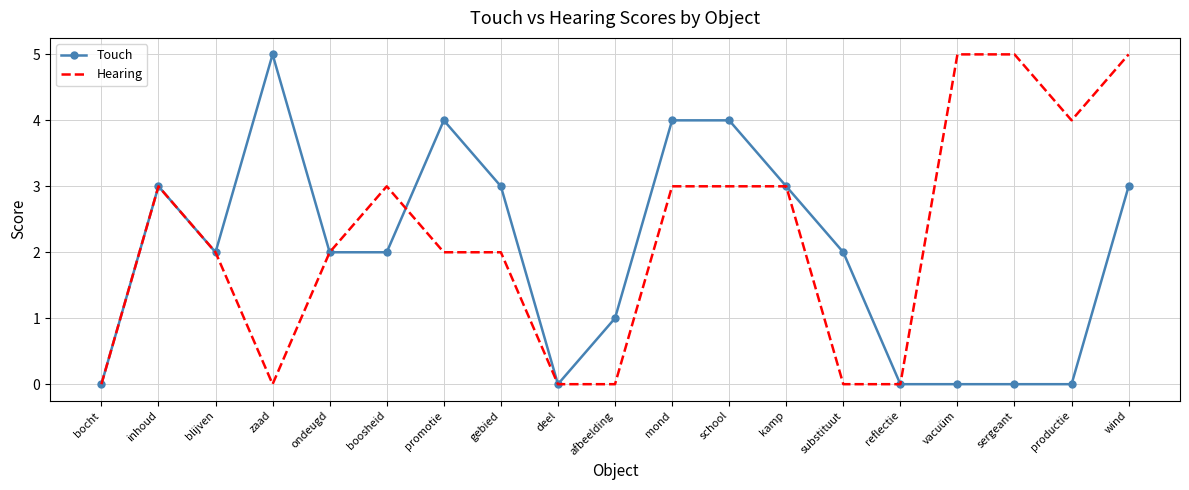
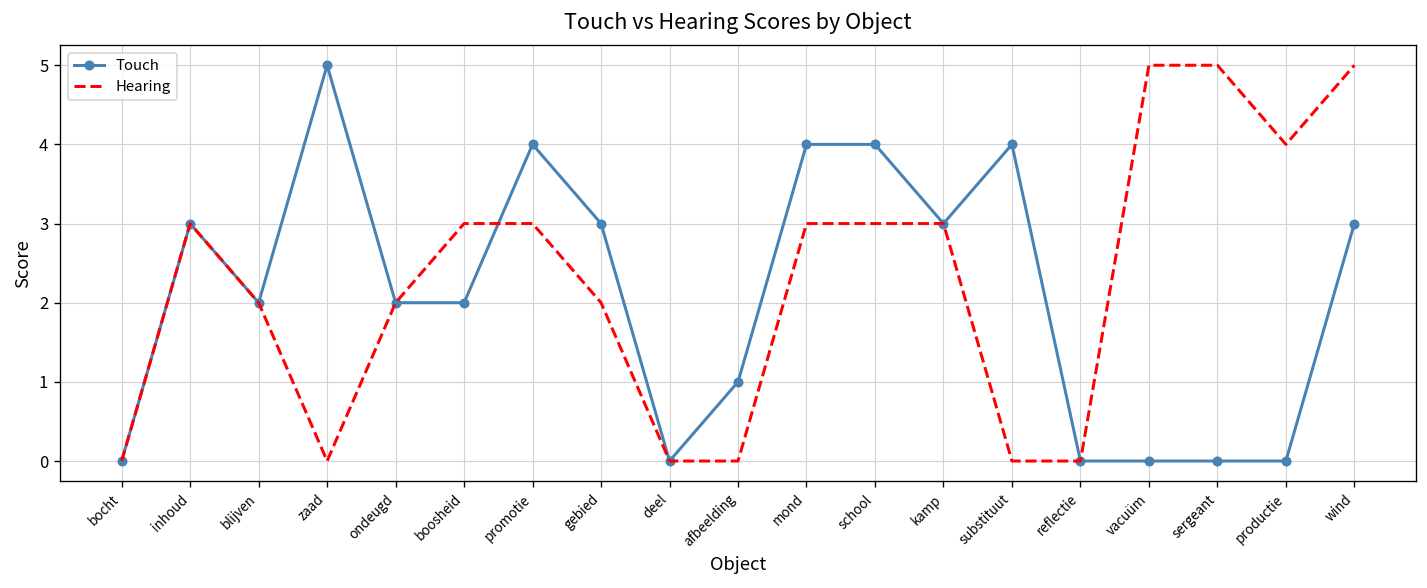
  {
    "Touch": {
      "zaad": 5,
      "boosheid": 2,
      "promotie": 4,
      "gebied": 3,
      "afbeelding": 1,
      "mond": 4,
      "school": 4,
-     "substituut": 2,
+     "substituut": 4,
      "vacuüm": 0,
      "sergeant": 0,
      "productie": 0,
      "wind": 3
    },
    "Hearing": {
      "zaad": 0,
      "boosheid": 3,
-     "promotie": 2,
+     "promotie": 3,
      "gebied": 2,
      "afbeelding": 0,
      "mond": 3,
      "school": 3,
      "substituut": 0,
      "vacuüm": 5,
      "sergeant": 5,
      "productie": 4,
      "wind": 5
    }
  }
